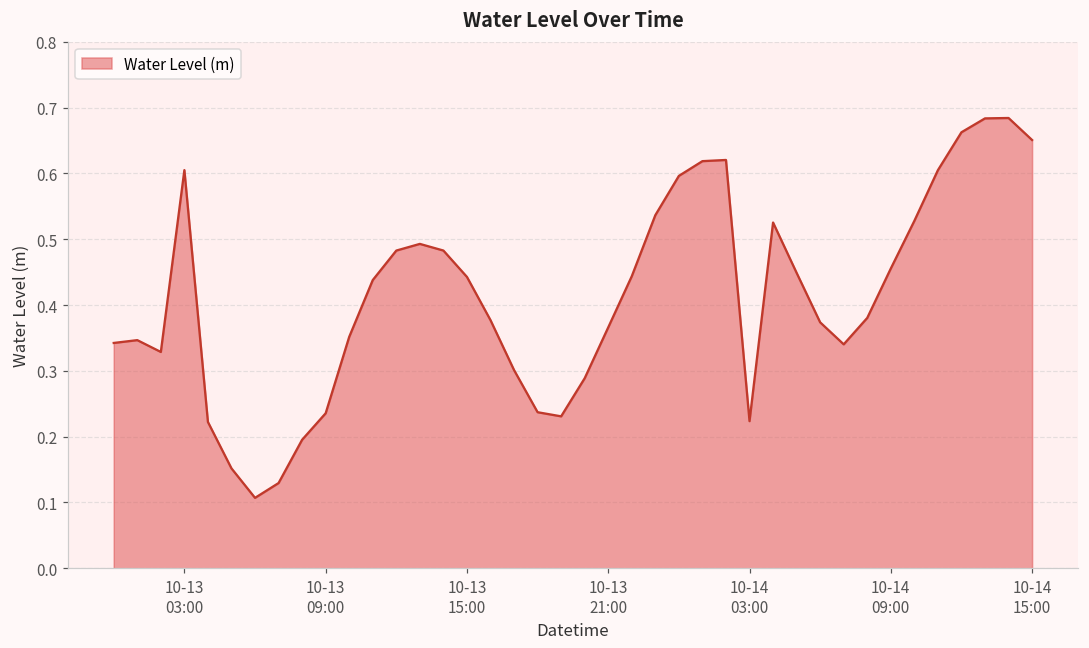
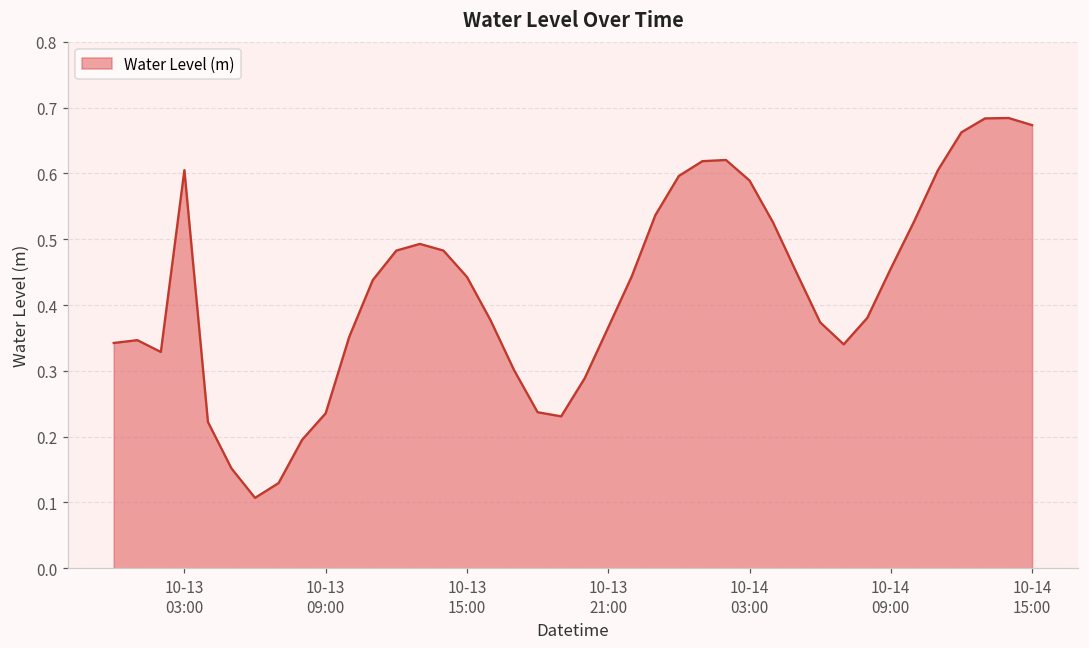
  {
    "10-13 03:00": 0.60,
    "10-13 09:00": 0.24,
    "10-13 15:00": 0.44,
    "10-13 21:00": 0.37,
-   "10-14 03:00": 0.22,
+   "10-14 03:00": 0.59,
    "10-14 09:00": 0.46,
-   "10-14 15:00": 0.65
+   "10-14 15:00": 0.67
  }
